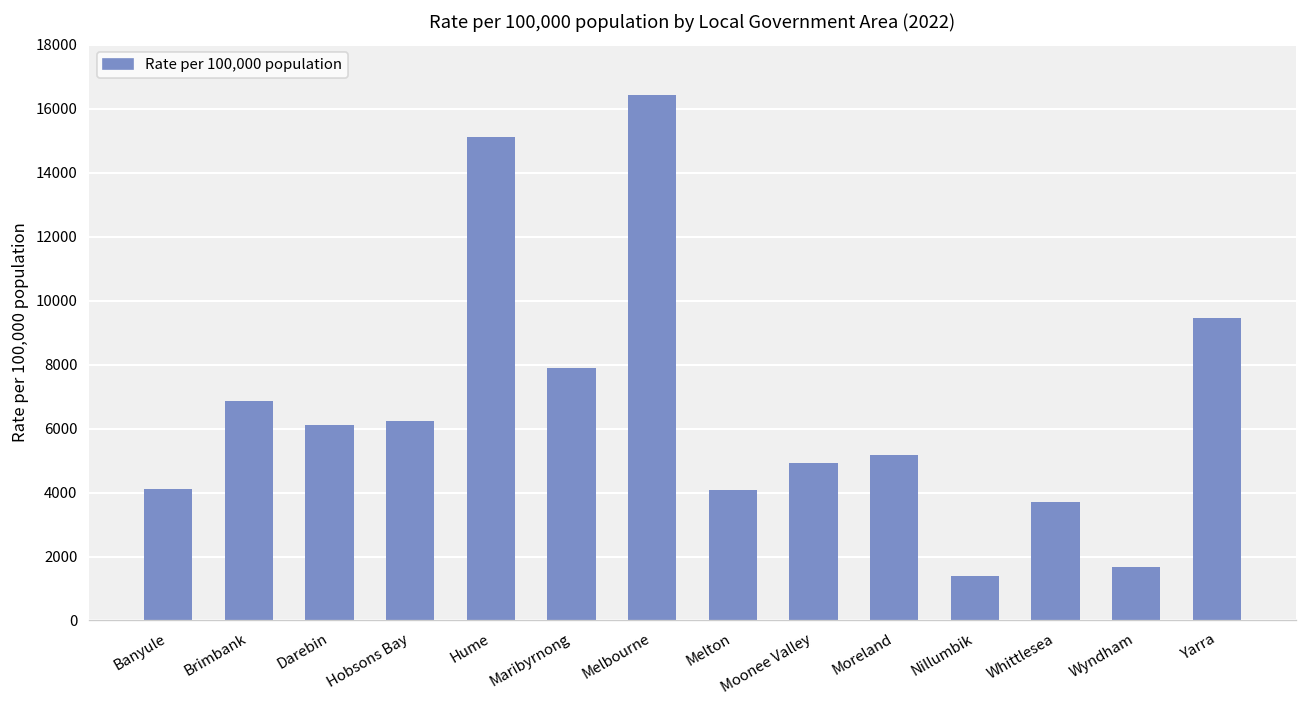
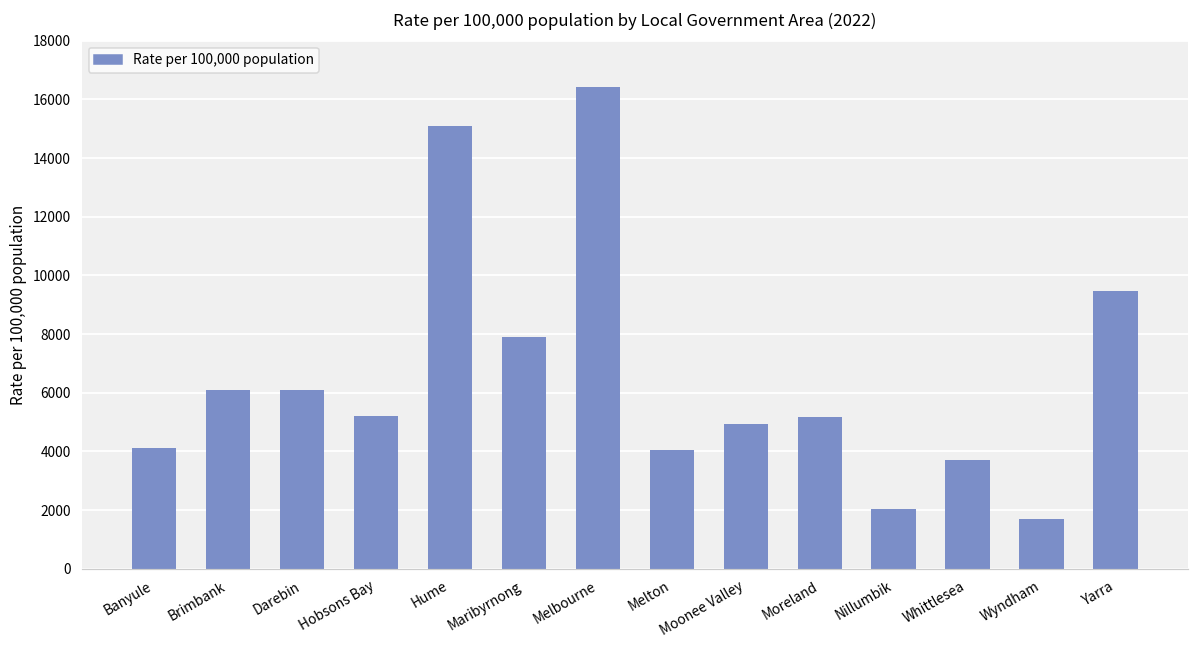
  {
    "Banyule": 4100,
-   "Brimbank": 6900,
+   "Brimbank": 6100,
    "Darebin": 6100,
-   "Hobsons Bay": 6200,
+   "Hobsons Bay": 5200,
    "Hume": 15100,
    "Maribyrnong": 7900,
    "Melbourne": 16400,
    "Melton": 4100,
    "Moonee Valley": 4900,
    "Moreland": 5200,
-   "Nillumbik": 1400,
+   "Nillumbik": 2100,
    "Whittlesea": 3700,
    "Wyndham": 1700,
    "Yarra": 9500
  }
